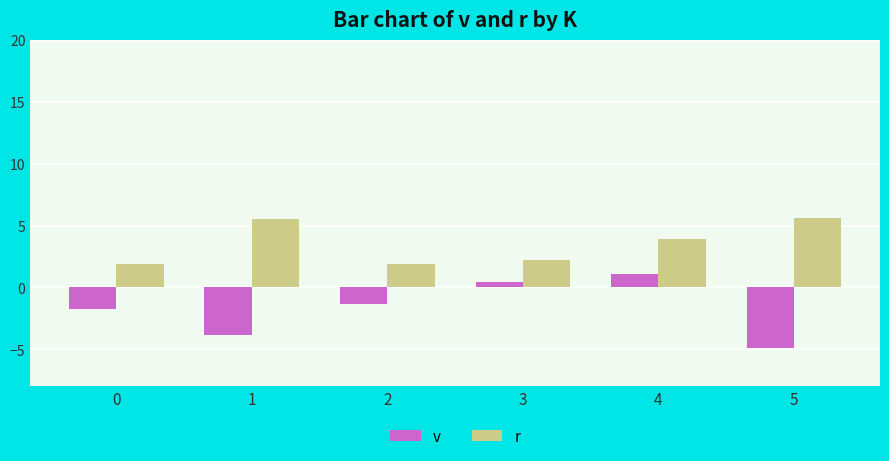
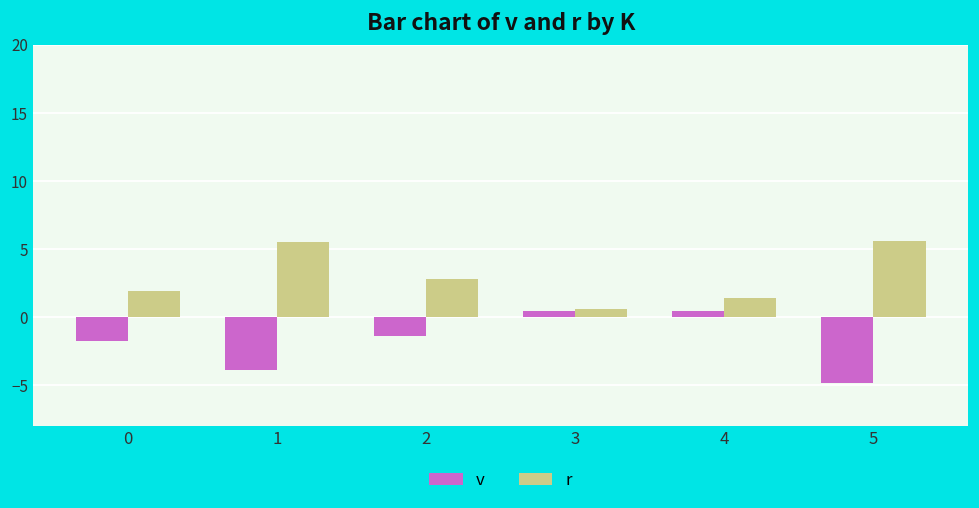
  {
    "v": {
      "0": -1.8,
      "1": -3.9,
      "2": -1.4,
      "3": 0.4,
-     "4": 1.1,
+     "4": 0.5,
      "5": -4.9
    },
    "r": {
      "0": 1.9,
      "1": 5.5,
-     "2": 1.9,
-     "3": 2.3,
-     "4": 3.9,
+     "2": 2.8,
+     "3": 0.6,
+     "4": 1.4,
      "5": 5.6
    }
  }
